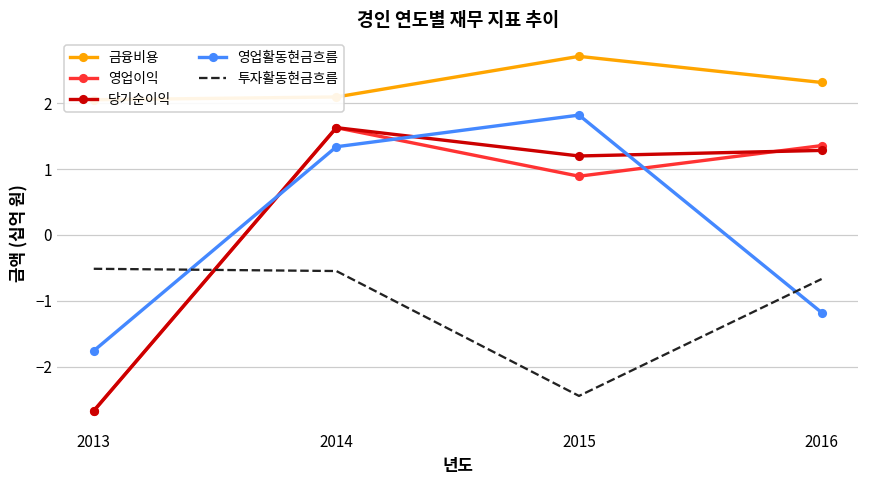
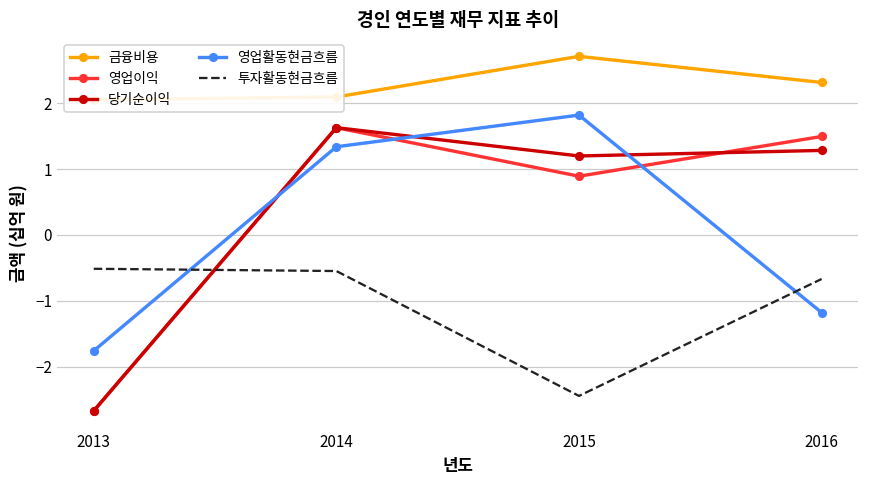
  {
    "금융비용": {
      "2015": 2.7,
      "2016": 2.3
    },
    "영업이익": {
      "2015": 0.9,
-     "2016": 1.4
+     "2016": 1.5
    },
    "당기순이익": {
      "2015": 1.2,
      "2016": 1.3
    },
    "영업활동현금흐름": {
      "2013": -1.8,
      "2014": 1.3,
      "2015": 1.8,
      "2016": -1.2
    },
    "투자활동현금흐름": {
      "2013": -0.5,
      "2014": -0.5,
      "2015": -2.4,
      "2016": -0.7
    }
  }
